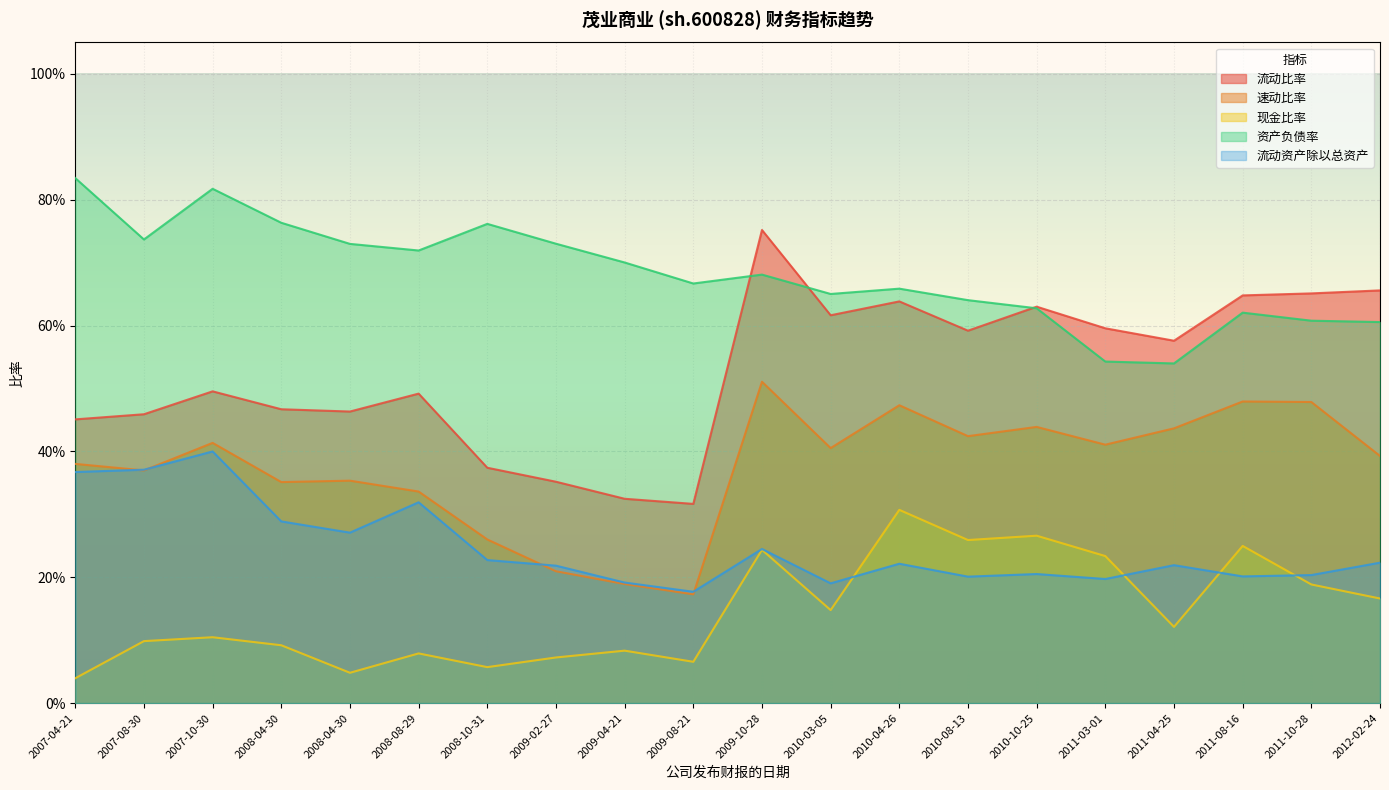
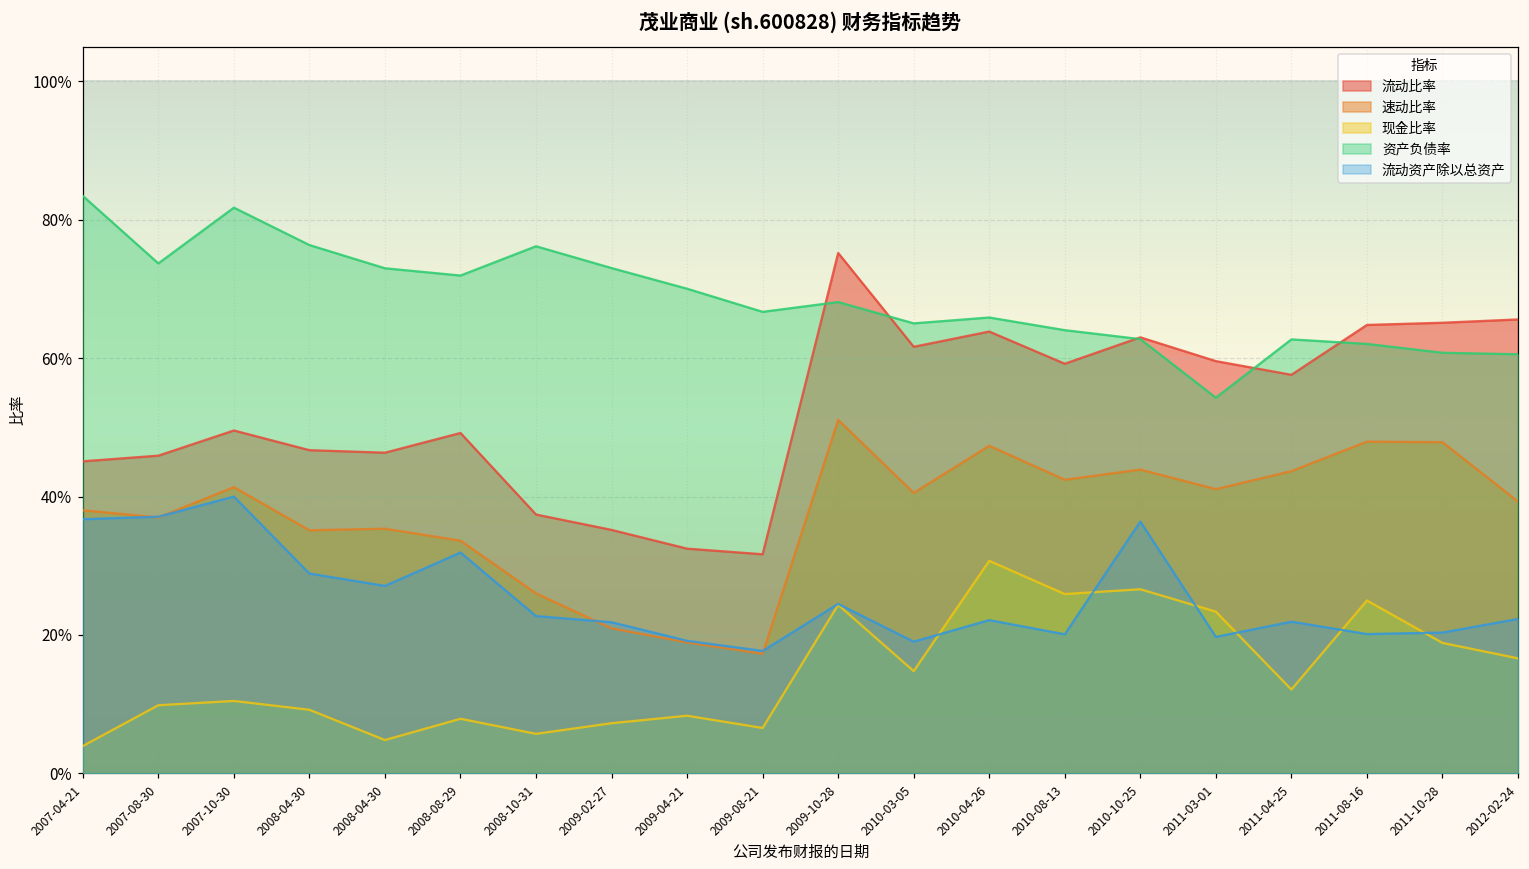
  {
    "资产负债率": {
      "2007-04-21": "83%",
      "2007-08-30": "74%",
      "2007-10-30": "82%",
      "2008-08-29": "72%",
      "2008-10-31": "76%",
      "2009-02-27": "73%",
      "2009-04-21": "70%",
      "2009-08-21": "67%",
      "2009-10-28": "68%",
      "2010-03-05": "65%",
      "2010-04-26": "66%",
      "2010-08-13": "64%",
      "2011-03-01": "54%",
-     "2011-04-25": "54%",
+     "2011-04-25": "63%",
      "2011-08-16": "62%",
      "2011-10-28": "61%",
      "2012-02-24": "61%"
    },
    "流动资产除以总资产": {
      "2007-04-21": "37%",
      "2007-10-30": "40%",
      "2008-08-29": "32%",
      "2008-10-31": "23%",
      "2009-02-27": "22%",
      "2010-03-05": "19%",
      "2010-04-26": "22%",
      "2010-08-13": "20%",
-     "2010-10-25": "21%",
+     "2010-10-25": "36%",
      "2011-03-01": "20%",
      "2011-04-25": "22%",
      "2011-08-16": "20%",
      "2011-10-28": "20%",
      "2012-02-24": "22%"
    }
  }
